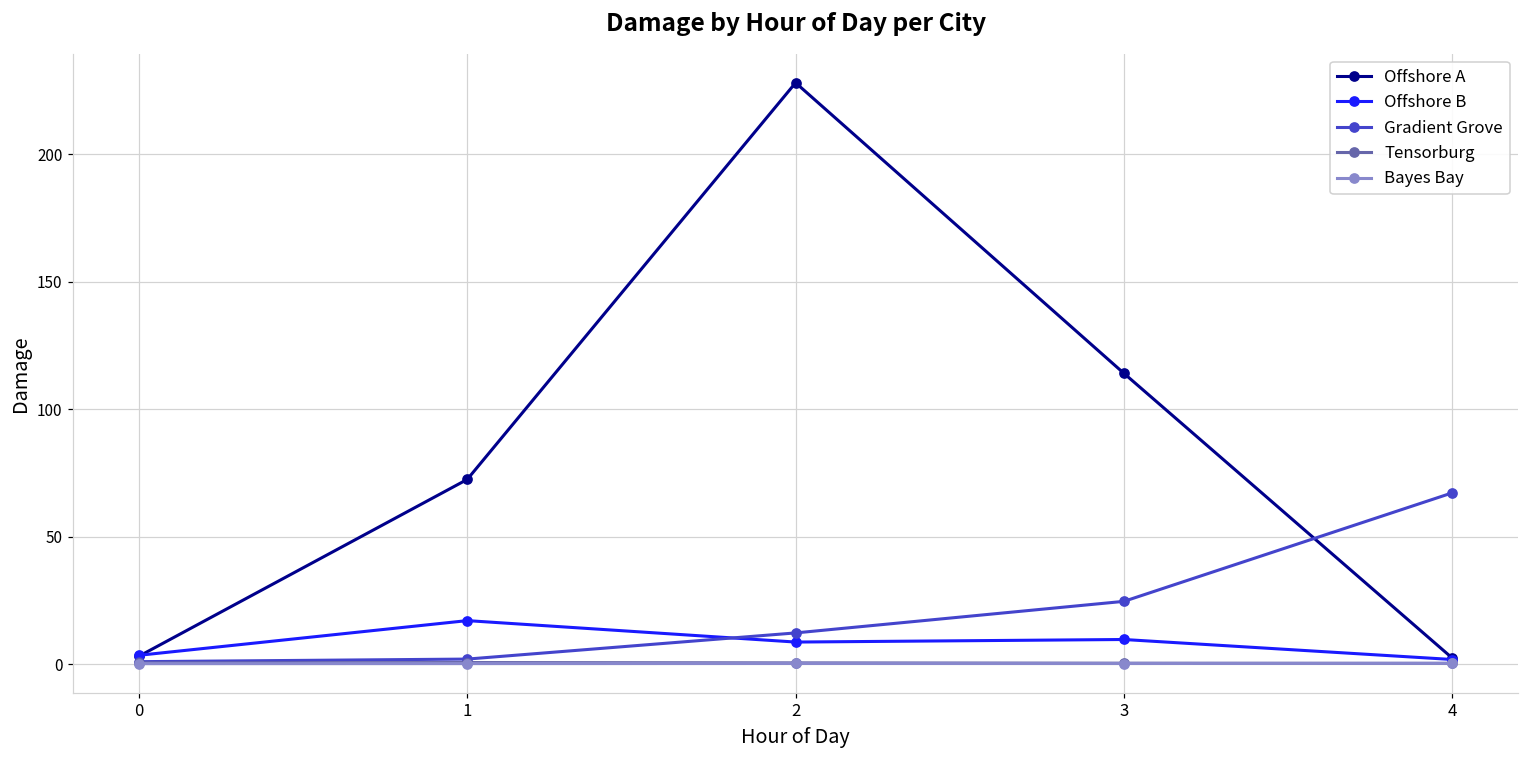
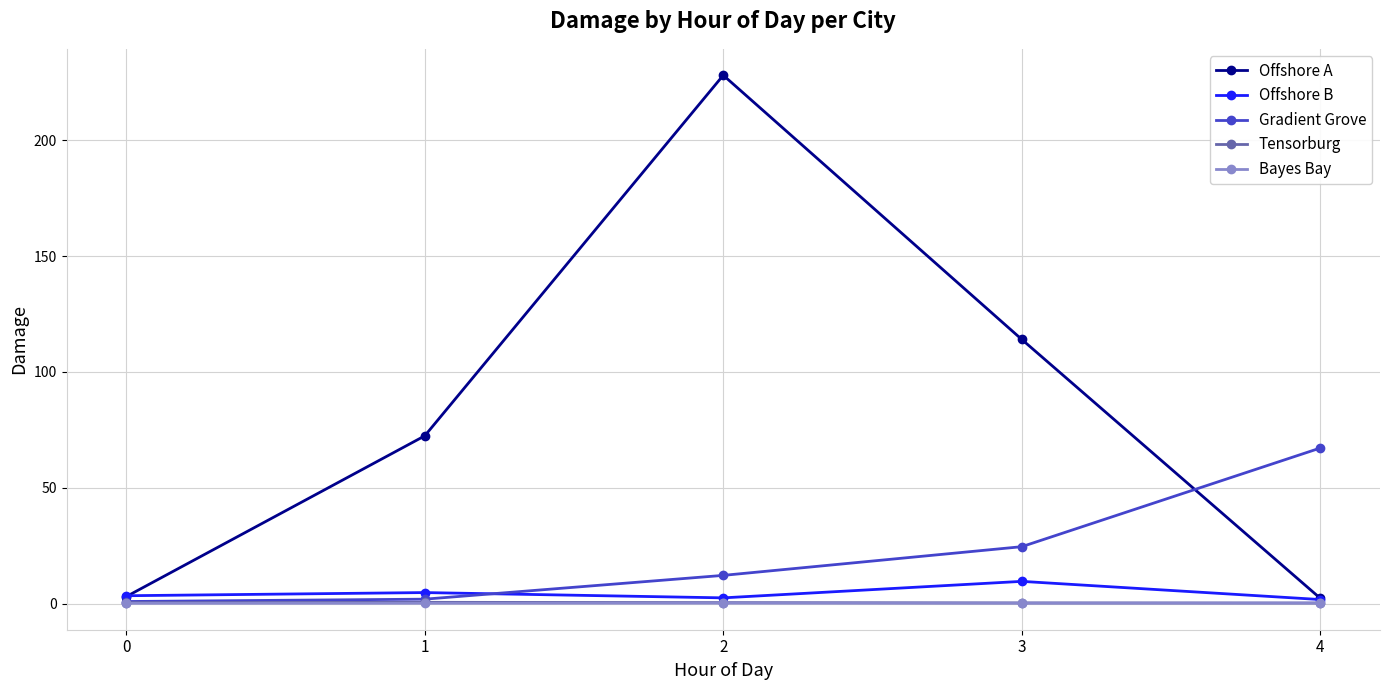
  {
    "Offshore A": {
      "1": 72,
      "2": 228,
      "3": 114
    },
    "Offshore B": {
-     "1": 17,
-     "2": 9,
+     "1": 5,
+     "2": 3,
      "3": 10
    }
  }
